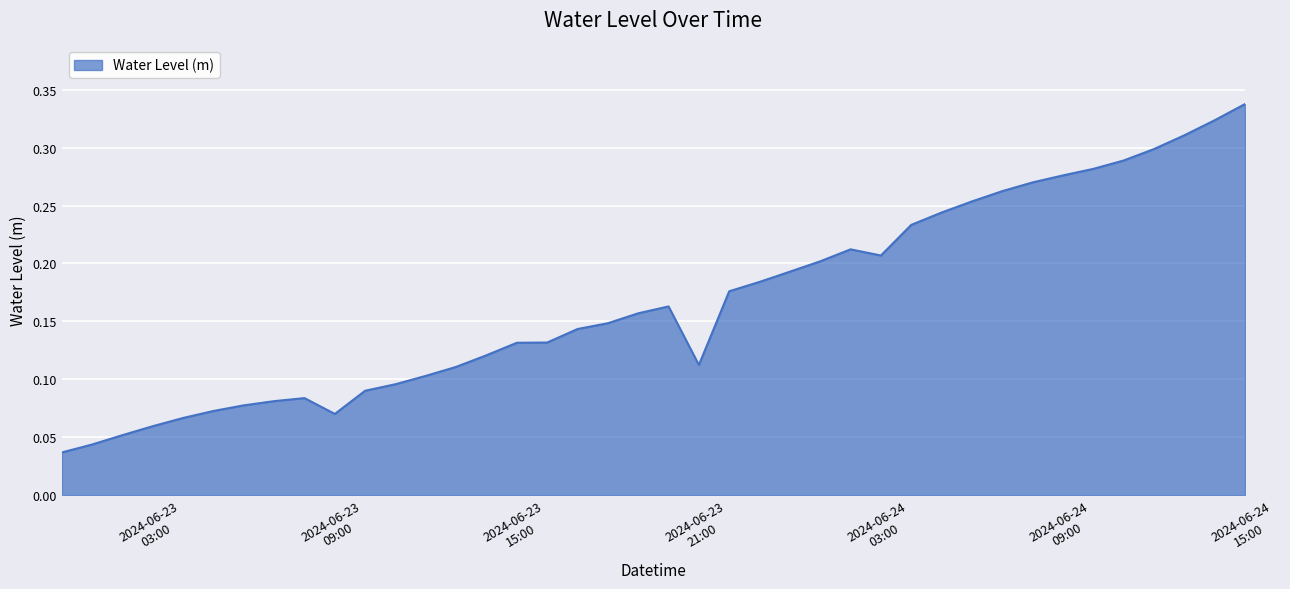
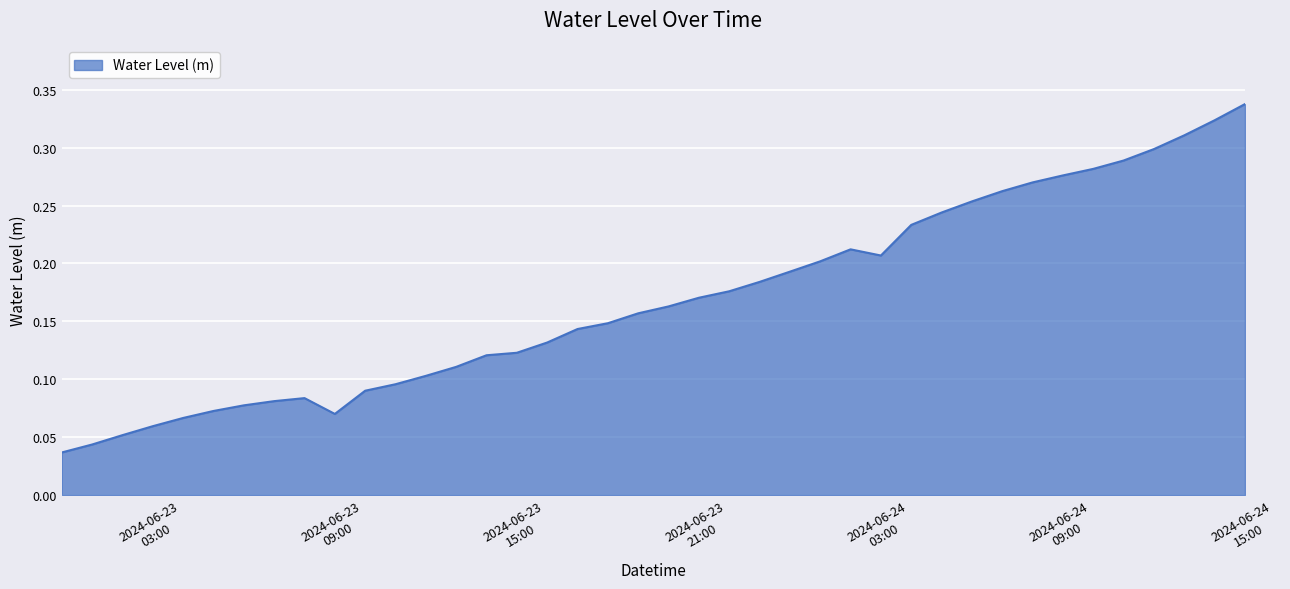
  {
    "2024-06-23 03:00": 0.059,
    "2024-06-23 09:00": 0.070,
-   "2024-06-23 15:00": 0.131,
-   "2024-06-23 21:00": 0.112,
+   "2024-06-23 15:00": 0.123,
+   "2024-06-23 21:00": 0.170,
    "2024-06-24 03:00": 0.207,
    "2024-06-24 09:00": 0.276,
    "2024-06-24 15:00": 0.338
  }
